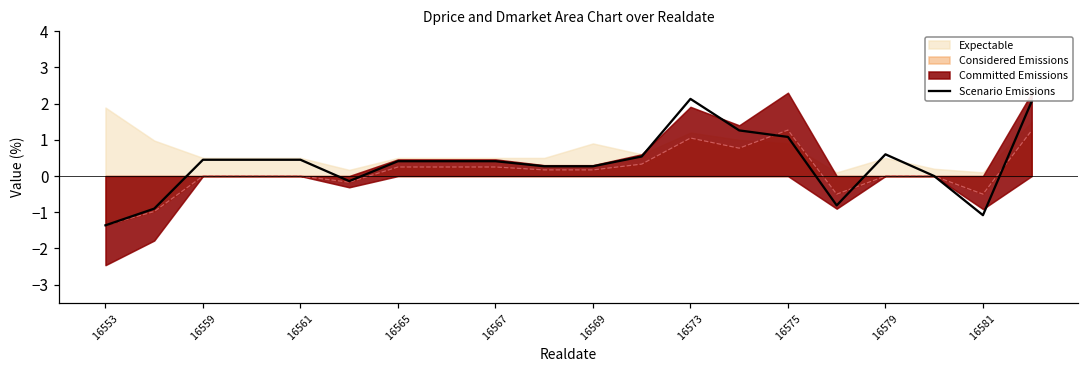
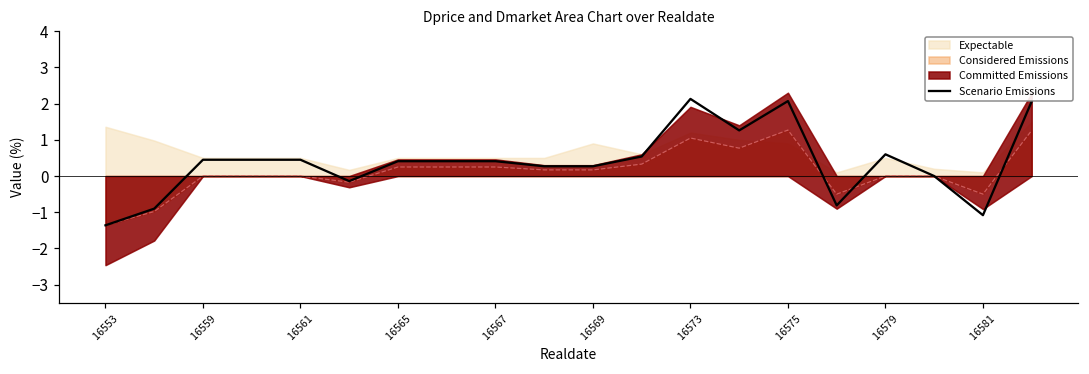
  {
    "Expectable": {
-     "16553": 1.9,
+     "16553": 1.4,
      "16569": 0.9,
      "16573": 1.2,
      "16575": 0.9,
      "16579": 0.5,
      "16581": 0.1
    },
    "Scenario Emissions": {
      "16573": 2.1,
-     "16575": 1.1,
+     "16575": 2.1,
      "16579": 0.6,
      "16581": -1.1
    }
  }
